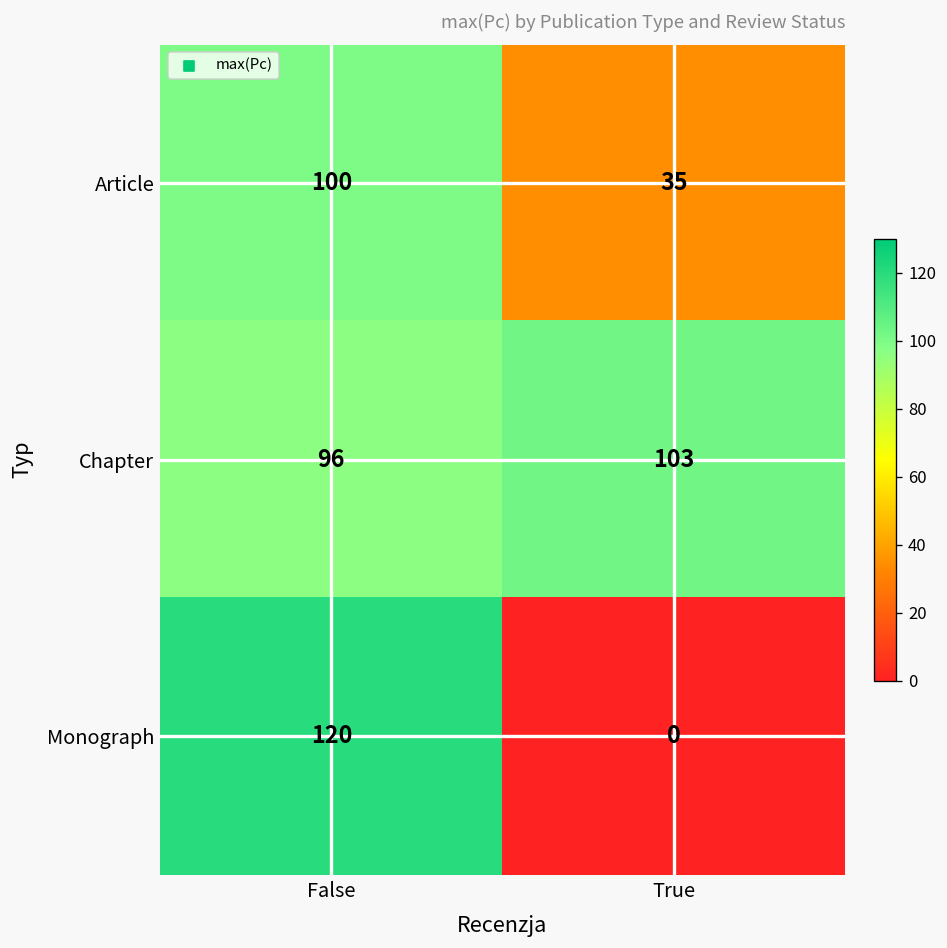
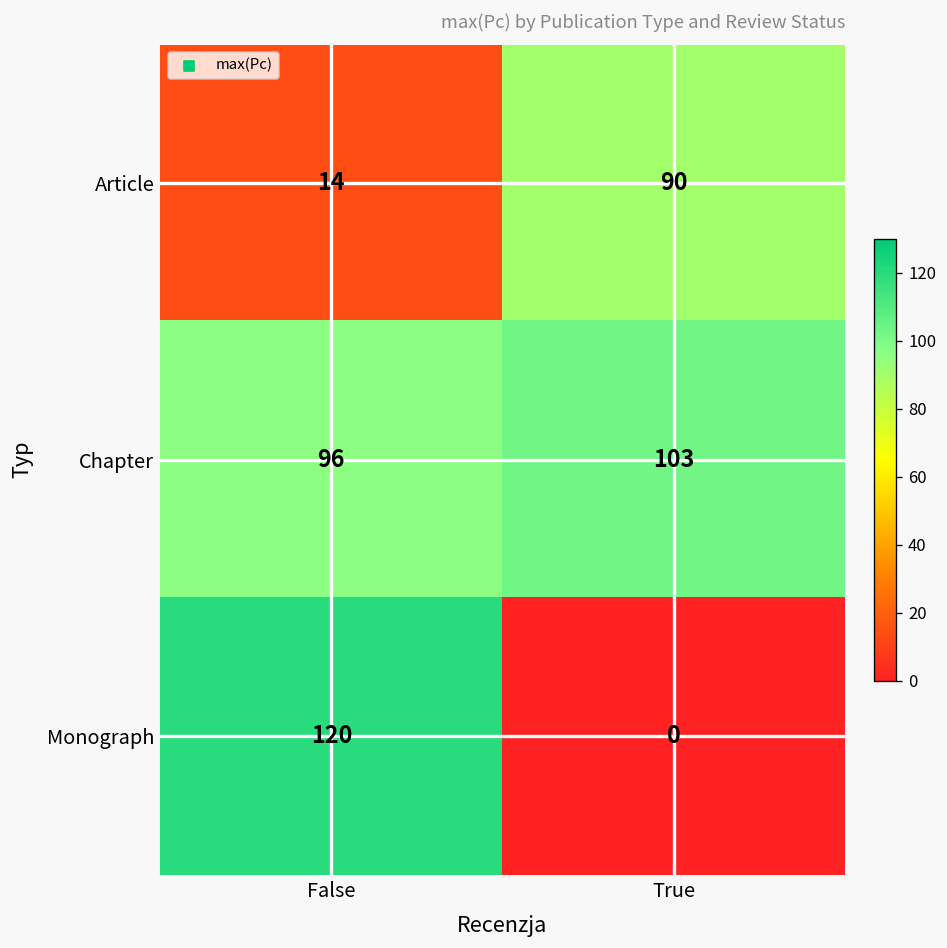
  {
    "Article": {
-     "False": 100,
-     "True": 35
+     "False": 14,
+     "True": 90
    },
    "Chapter": {
      "False": 96,
      "True": 103
    },
    "Monograph": {
      "False": 120,
      "True": 0
    }
  }
